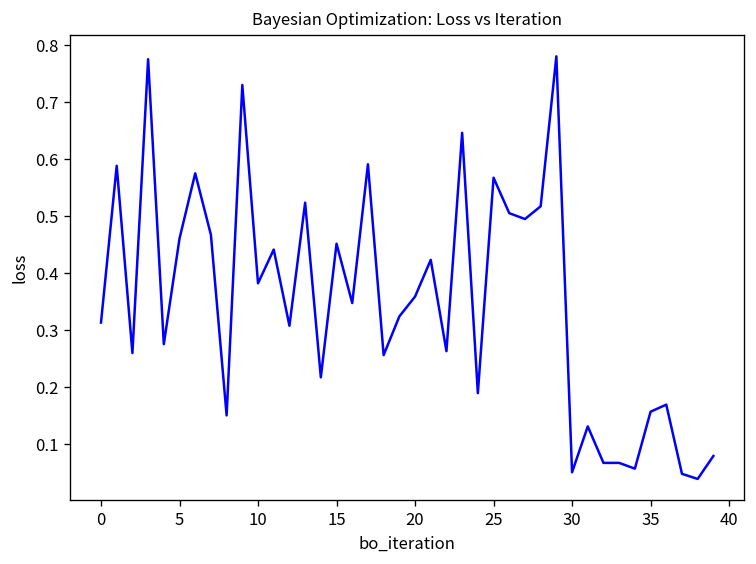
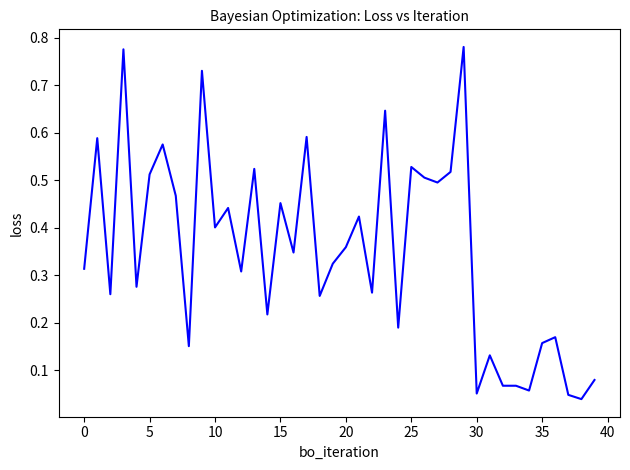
  {
    "0": 0.31,
-   "5": 0.46,
-   "10": 0.38,
+   "5": 0.51,
+   "10": 0.40,
    "15": 0.45,
    "20": 0.36,
-   "25": 0.57,
+   "25": 0.53,
    "30": 0.05,
    "35": 0.16
  }
